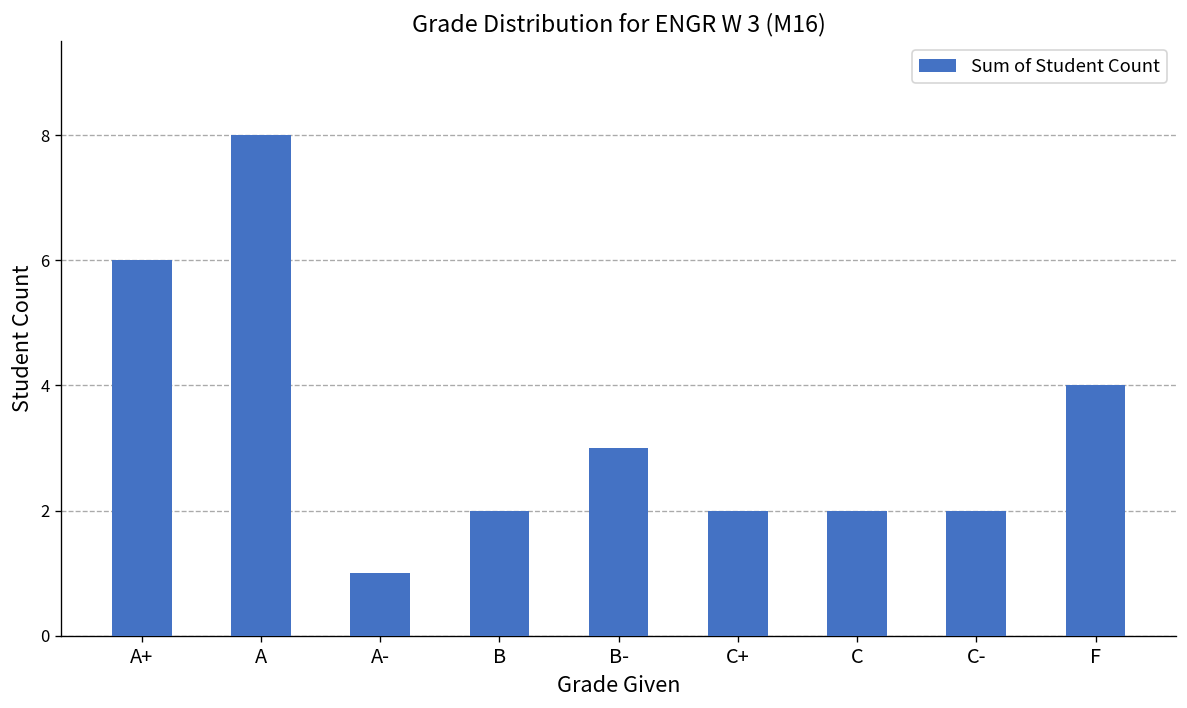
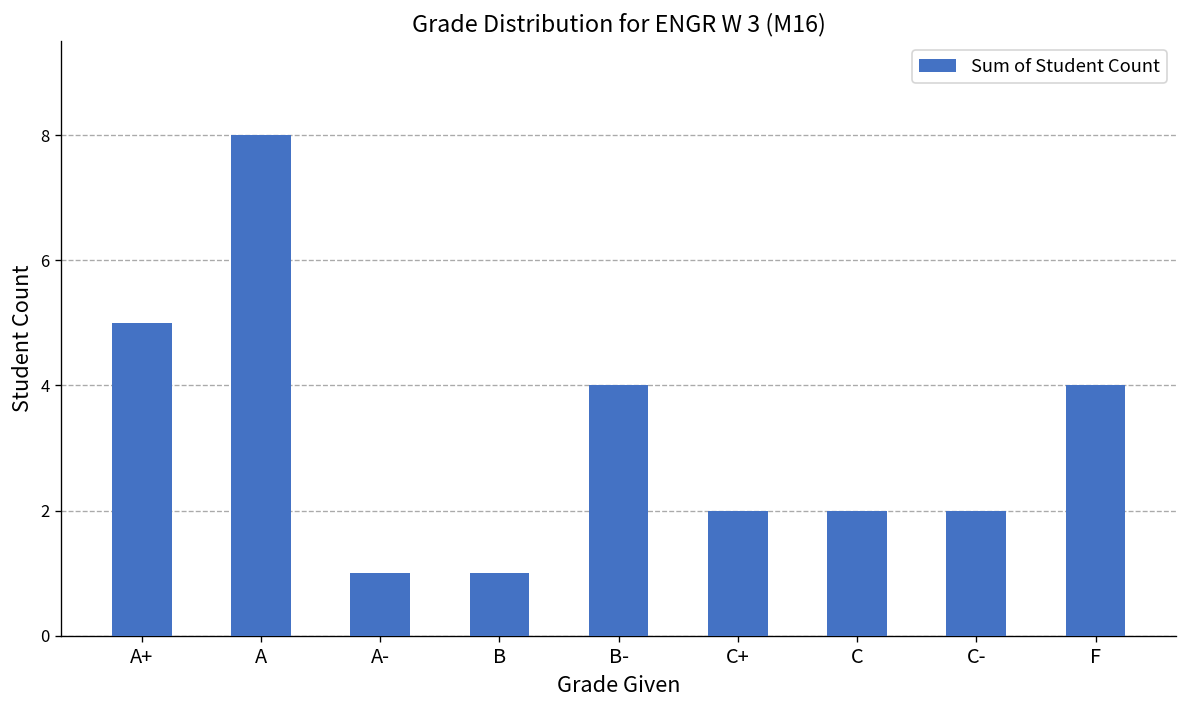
  {
-   "A+": 6,
+   "A+": 5,
    "A": 8,
    "A-": 1,
-   "B": 2,
-   "B-": 3,
+   "B": 1,
+   "B-": 4,
    "C+": 2,
    "C": 2,
    "C-": 2,
    "F": 4
  }
